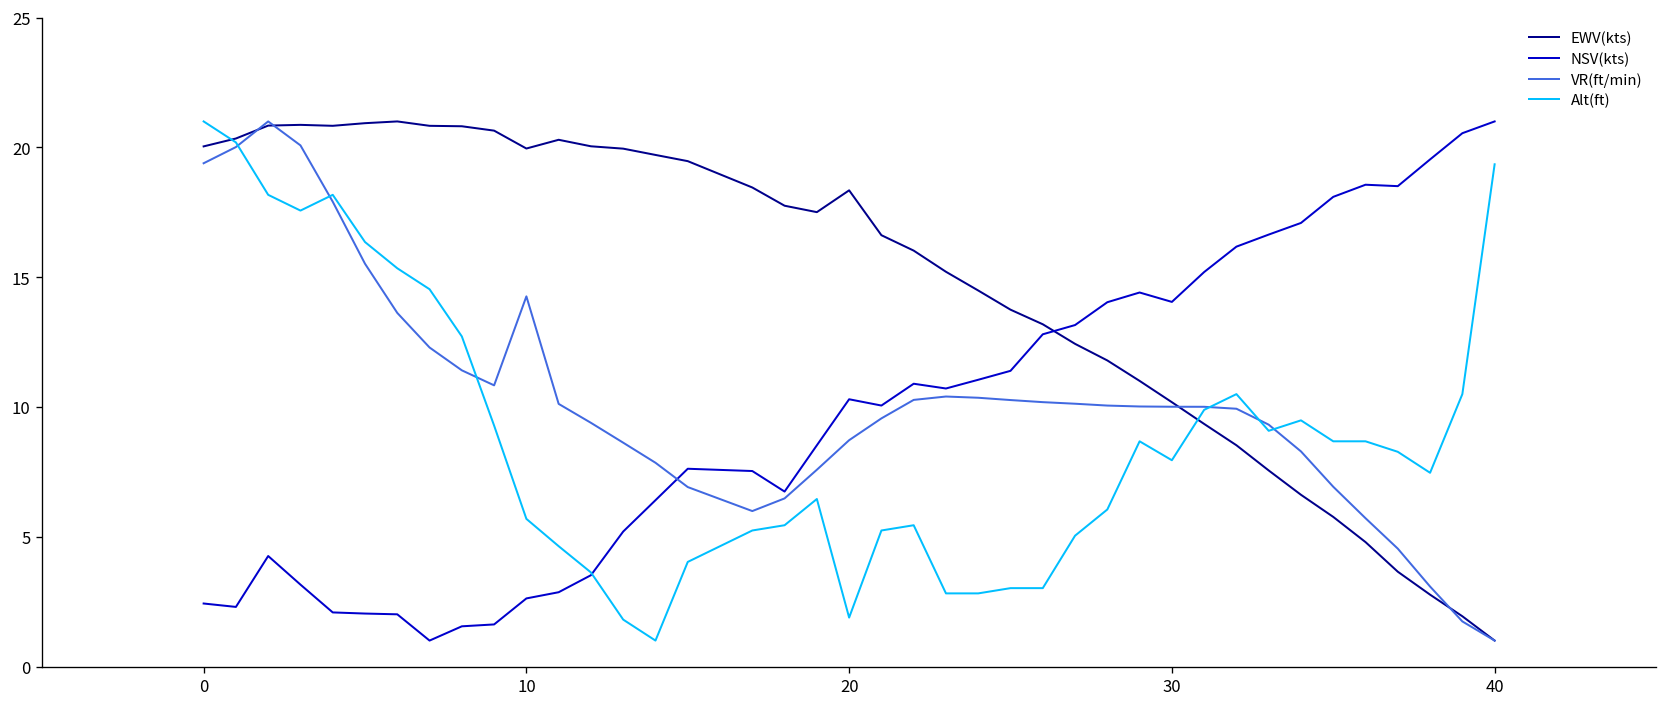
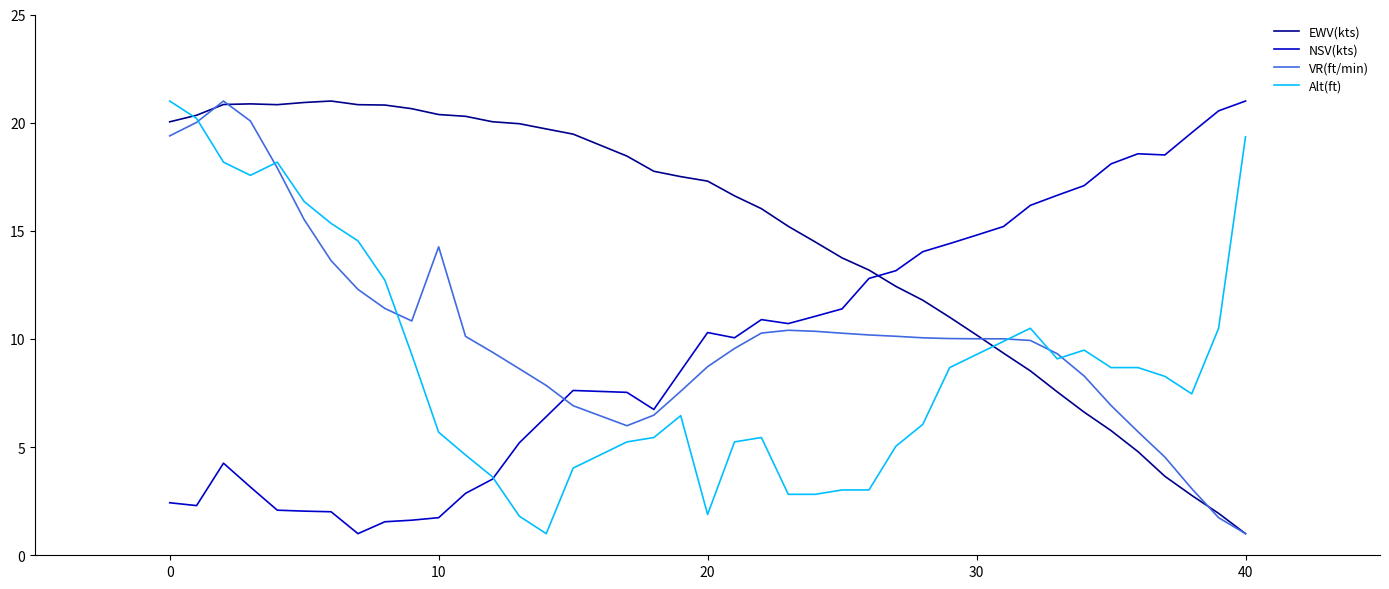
  {
    "EWV(kts)": {
      "0": 20.0,
-     "10": 20.0,
-     "20": 18.3,
+     "10": 20.4,
+     "20": 17.3,
      "30": 10.2
    },
    "NSV(kts)": {
      "0": 2.4,
-     "10": 2.6,
+     "10": 1.7,
      "20": 10.3,
-     "30": 14.0,
+     "30": 14.8,
      "40": 21.0
    },
    "VR(ft/min)": {
      "0": 19.4,
      "10": 14.3,
      "20": 8.7,
      "30": 10.0
    },
    "Alt(ft)": {
      "0": 21.0,
      "10": 5.7,
      "20": 1.9,
-     "30": 7.9,
+     "30": 9.3,
      "40": 19.3
    }
  }
